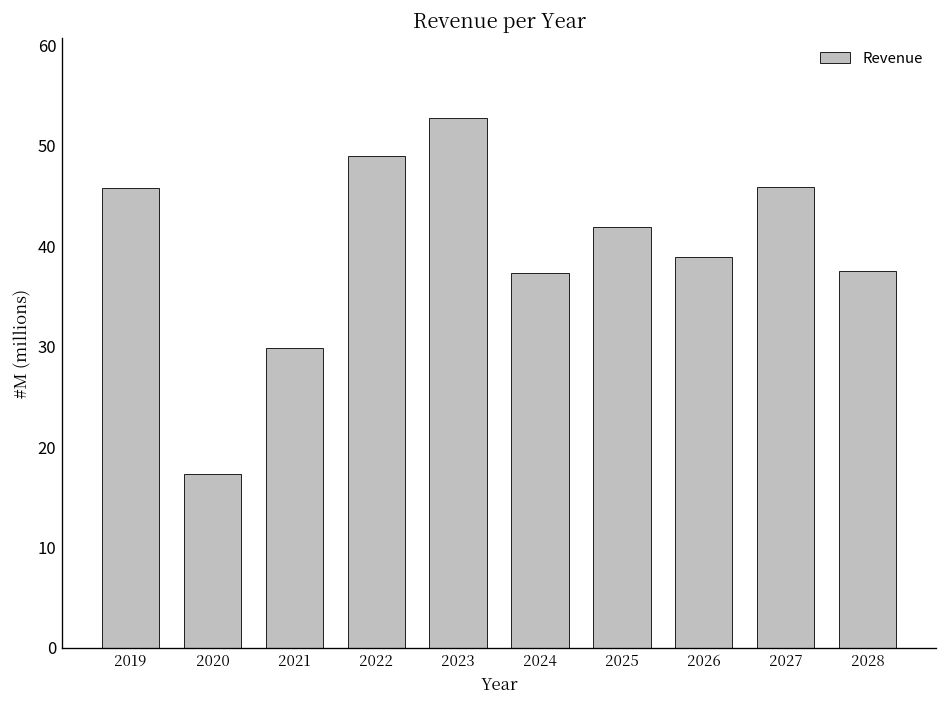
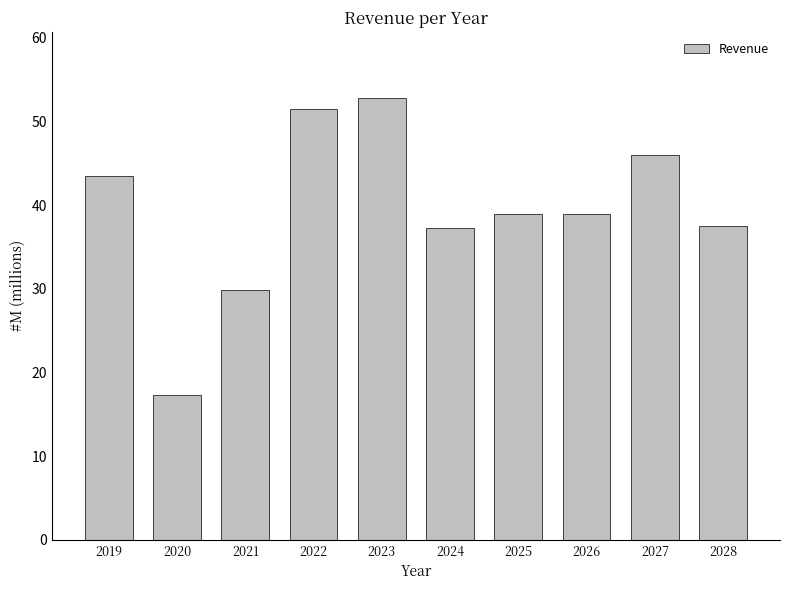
  {
-   "2019": 46,
+   "2019": 44,
    "2020": 17,
    "2021": 30,
-   "2022": 49,
+   "2022": 52,
    "2023": 53,
    "2024": 37,
-   "2025": 42,
+   "2025": 39,
    "2026": 39,
    "2027": 46,
    "2028": 37
  }
